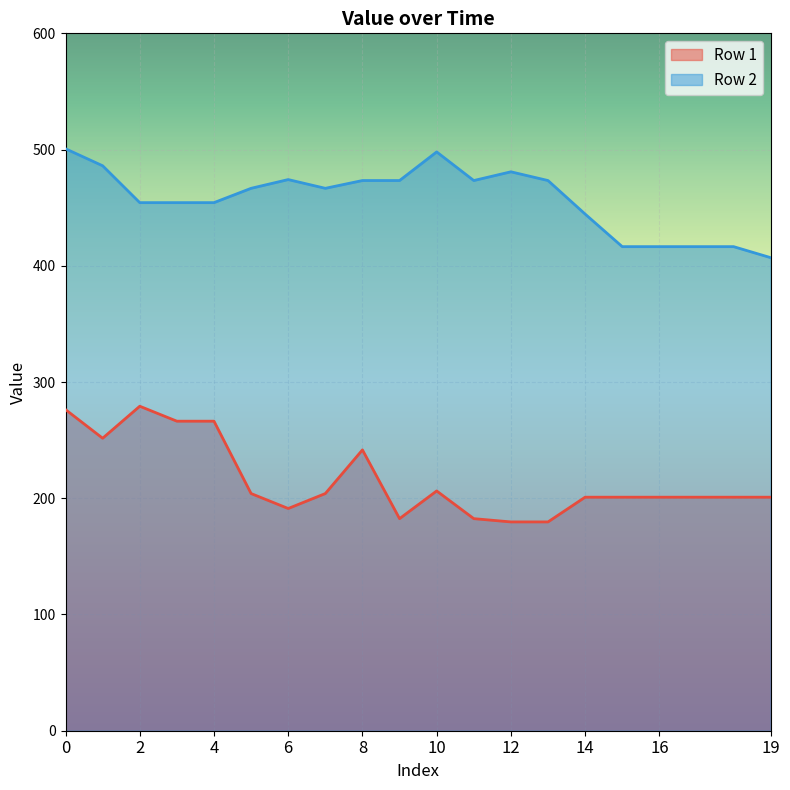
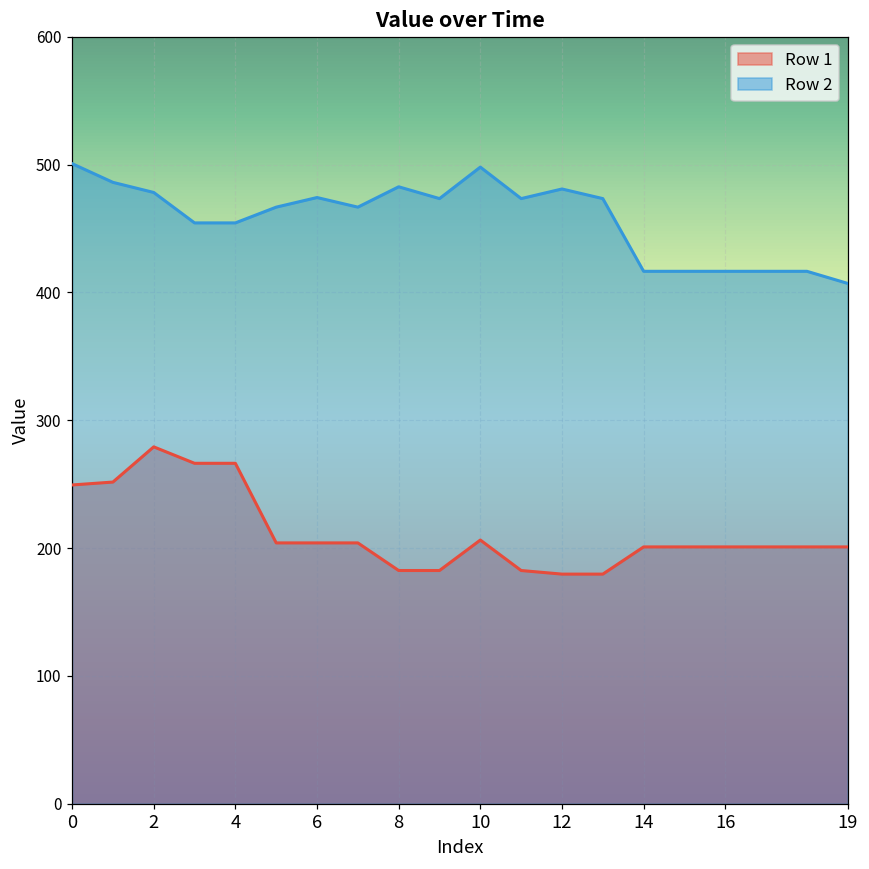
  {
    "Row 1": {
-     "0": 276,
+     "0": 249,
      "2": 279,
      "4": 266,
-     "6": 191,
-     "8": 242,
+     "6": 204,
+     "8": 182,
      "10": 206,
      "12": 180,
      "14": 201,
      "16": 201,
      "19": 201
    },
    "Row 2": {
      "0": 501,
-     "2": 454,
+     "2": 478,
      "4": 454,
      "6": 474,
-     "8": 473,
+     "8": 483,
      "10": 498,
      "12": 481,
-     "14": 445,
+     "14": 416,
      "16": 416,
      "19": 407
    }
  }
